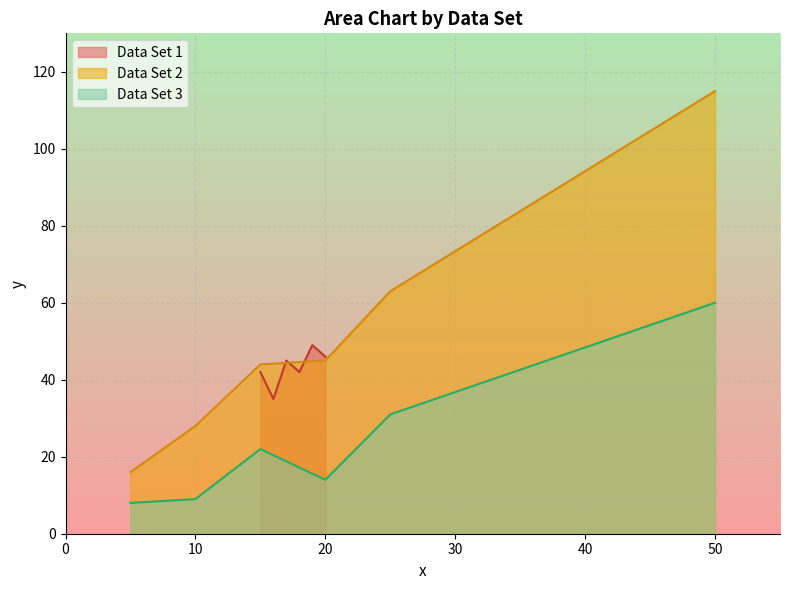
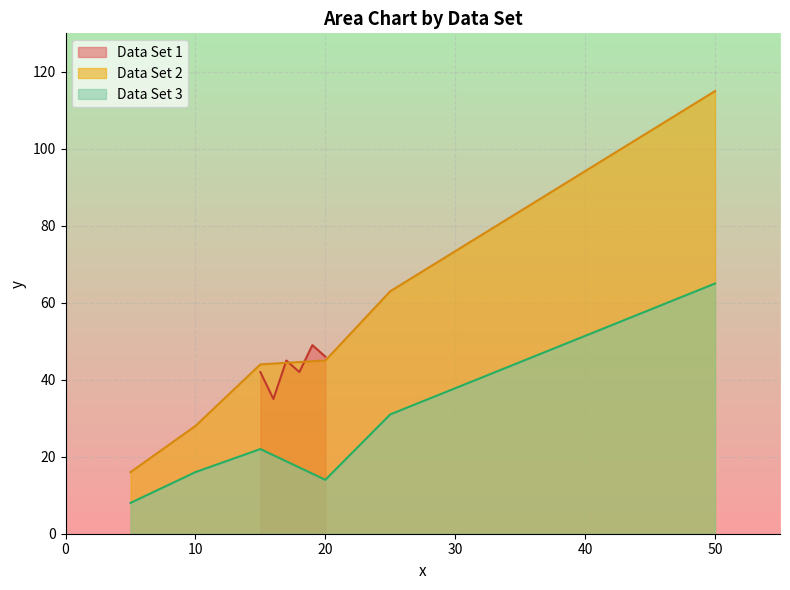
  {
    "Data Set 1": {
      "20": 46
    },
    "Data Set 2": {
      "10": 28,
      "20": 45,
      "50": 115
    },
    "Data Set 3": {
-     "10": 9,
+     "10": 16,
      "20": 14,
-     "50": 60
+     "50": 65
    }
  }
